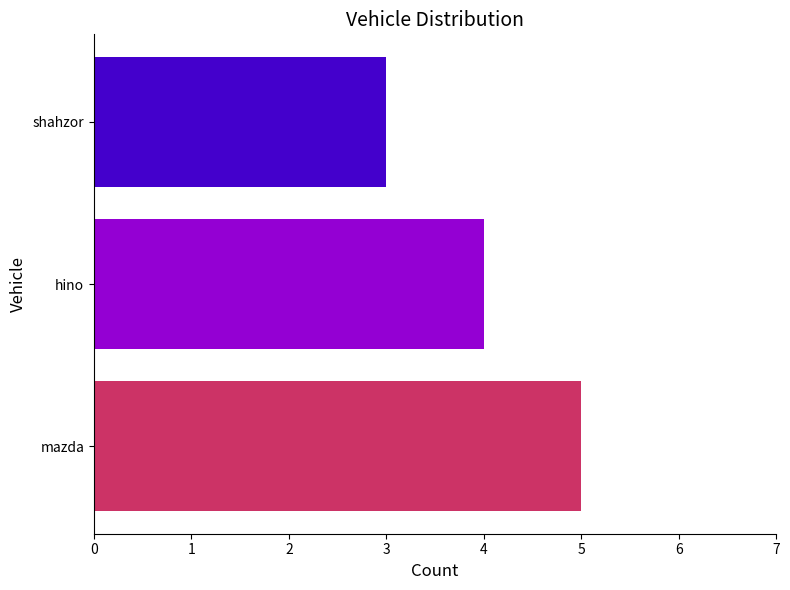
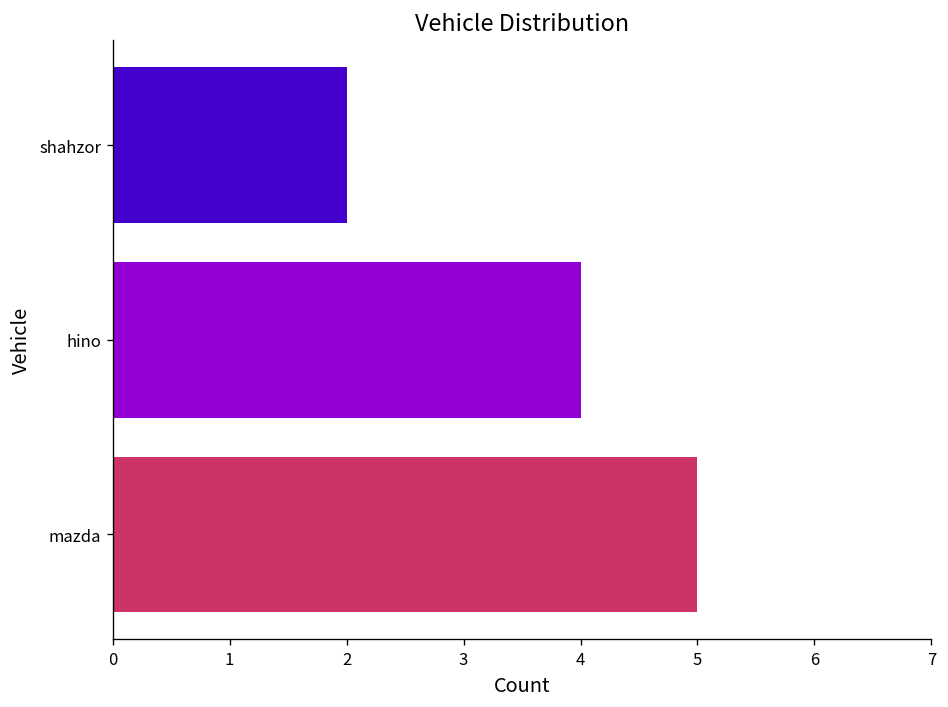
  {
-   "shahzor": 3,
+   "shahzor": 2,
    "hino": 4,
    "mazda": 5
  }
